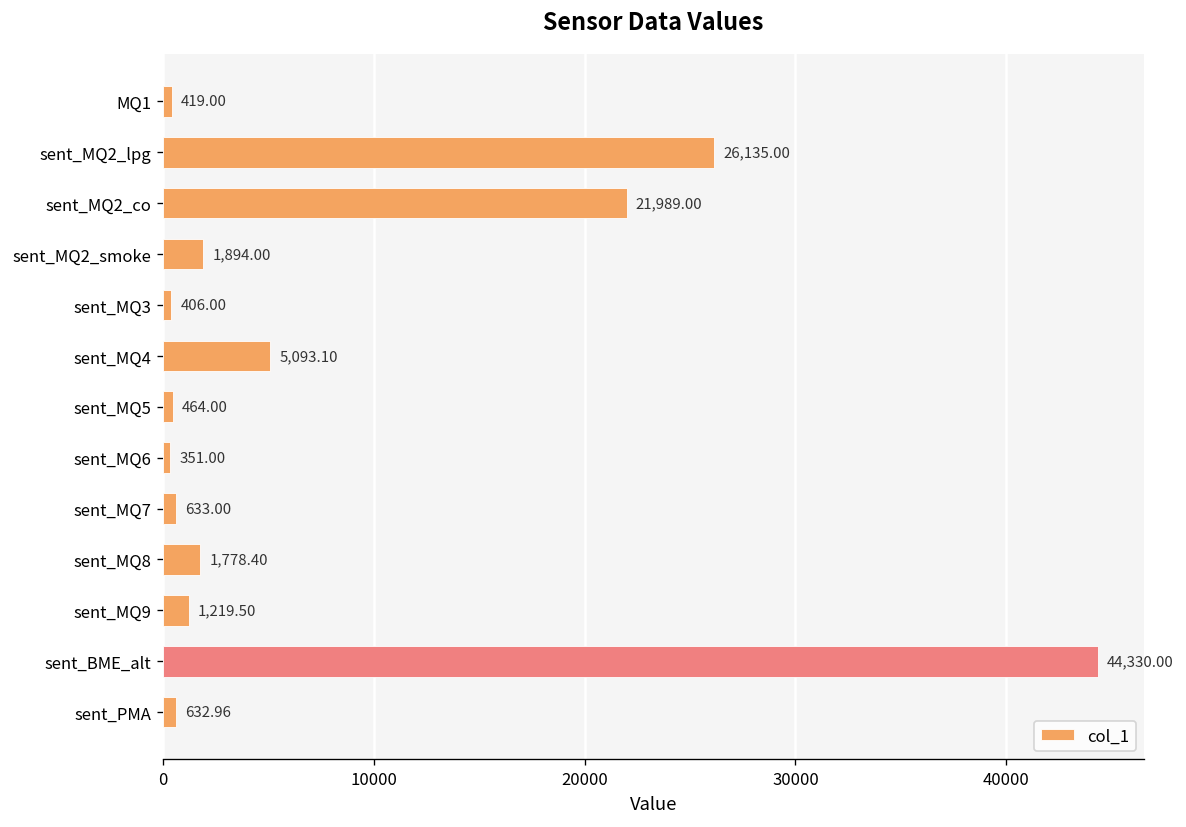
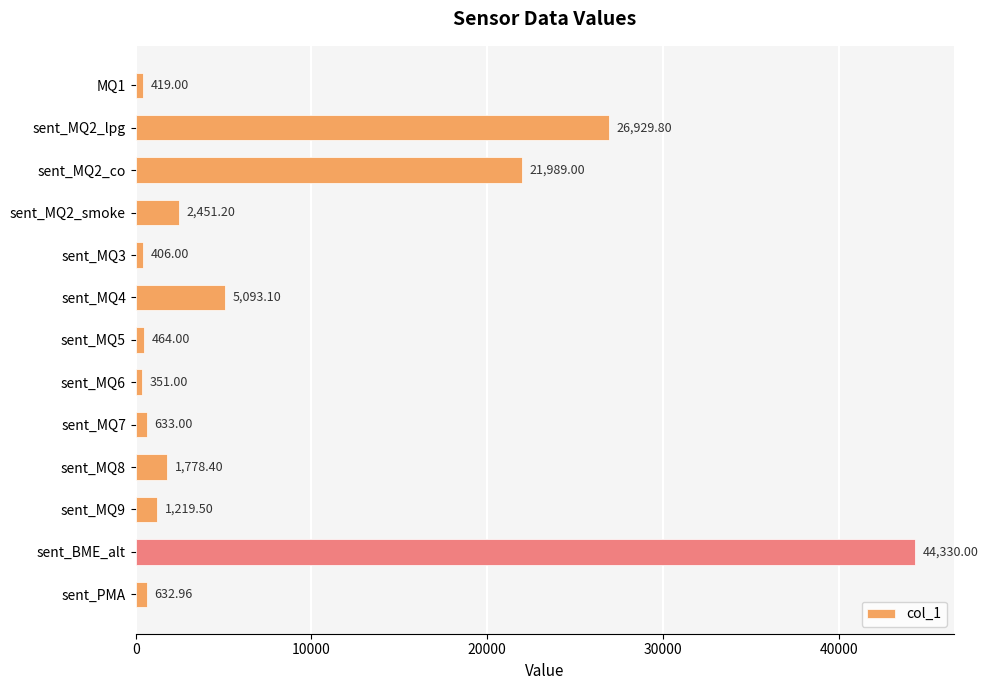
  {
    "MQ1": "419.00",
-   "sent_MQ2_lpg": "26,135.00",
+   "sent_MQ2_lpg": "26,929.80",
    "sent_MQ2_co": "21,989.00",
-   "sent_MQ2_smoke": "1,894.00",
+   "sent_MQ2_smoke": "2,451.20",
    "sent_MQ3": "406.00",
    "sent_MQ4": "5,093.10",
    "sent_MQ5": "464.00",
    "sent_MQ6": "351.00",
    "sent_MQ7": "633.00",
    "sent_MQ8": "1,778.40",
    "sent_MQ9": "1,219.50",
    "sent_BME_alt": "44,330.00",
    "sent_PMA": "632.96"
  }
